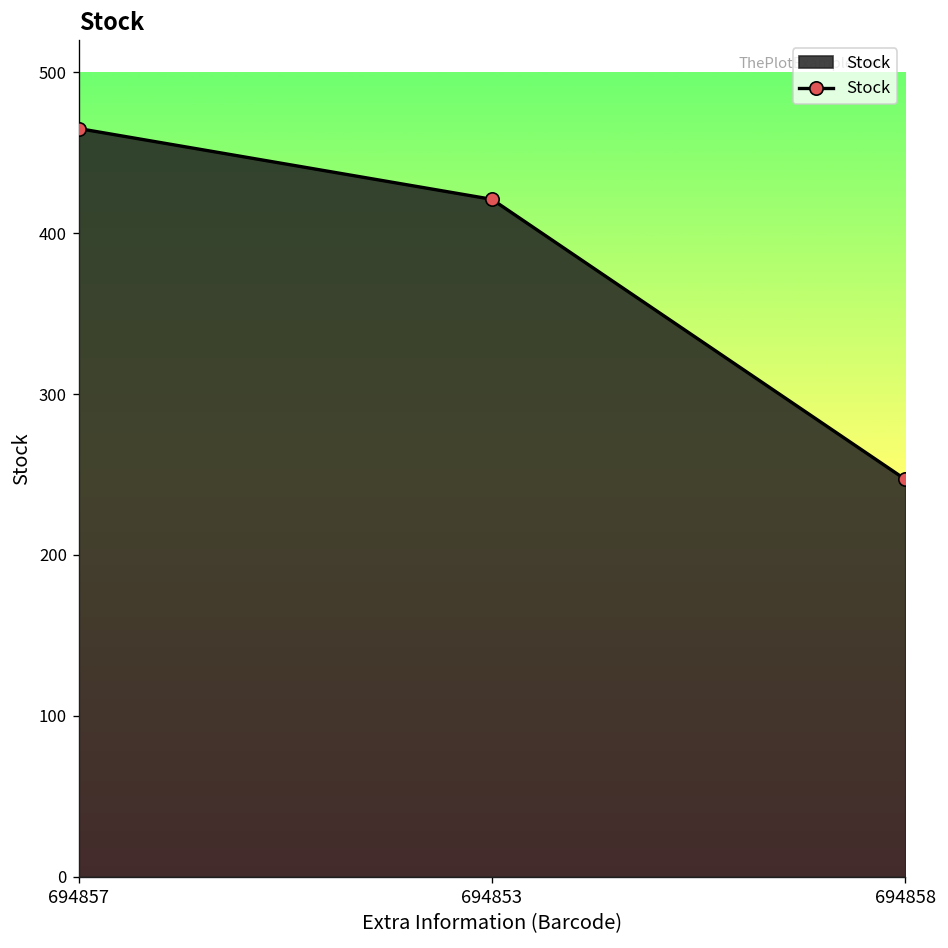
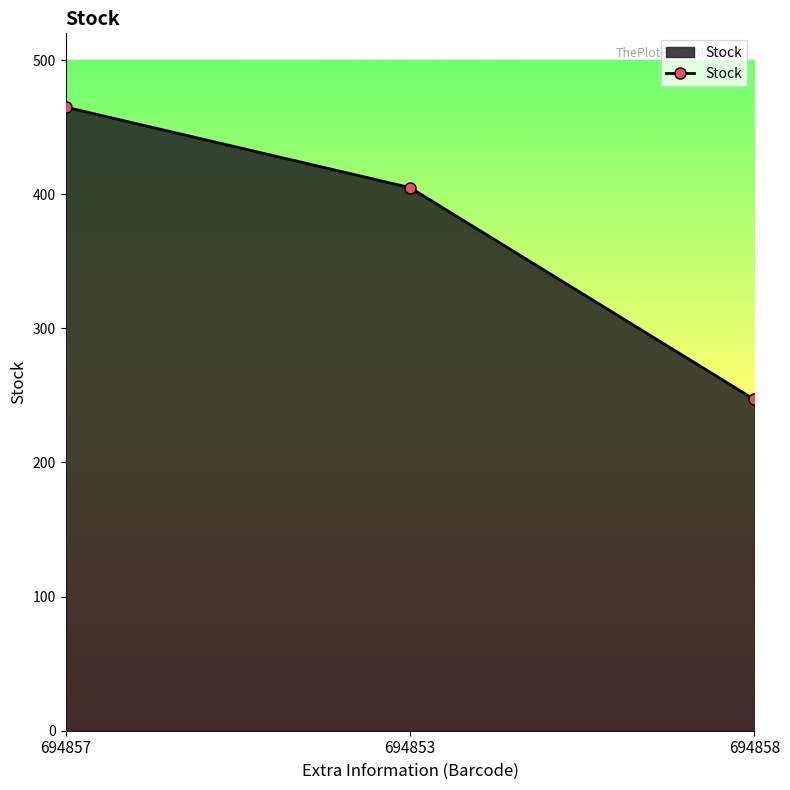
  {
    "694857": 465,
-   "694853": 421,
+   "694853": 405,
    "694858": 247
  }
